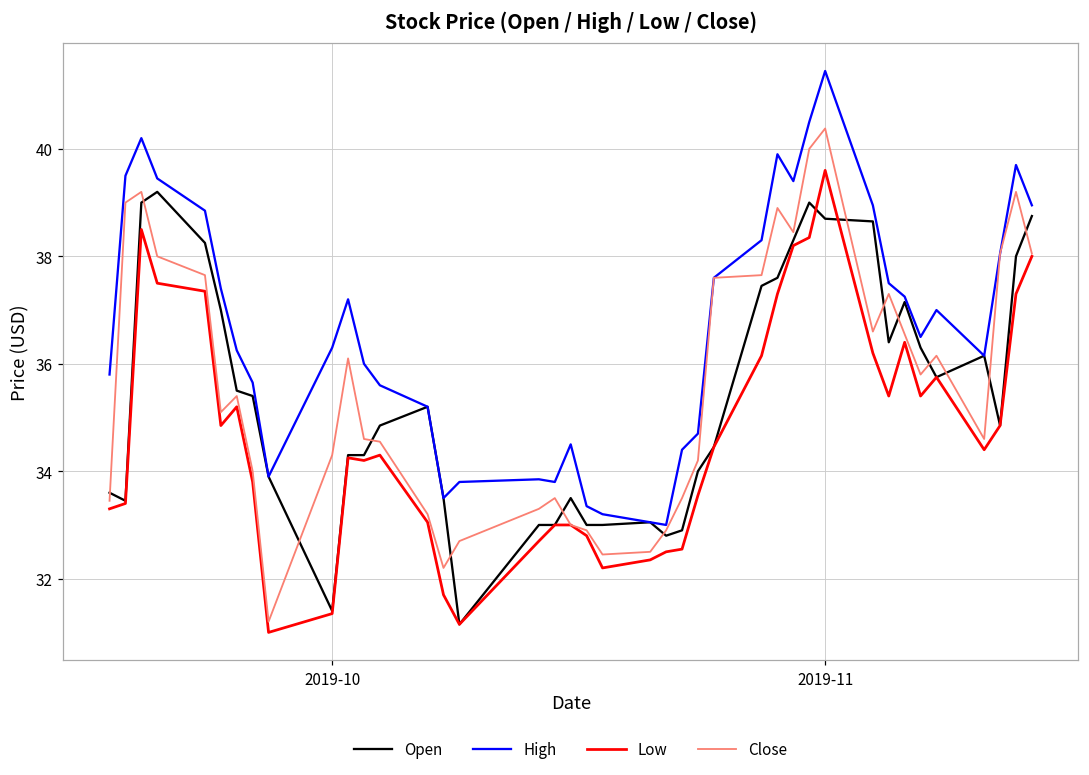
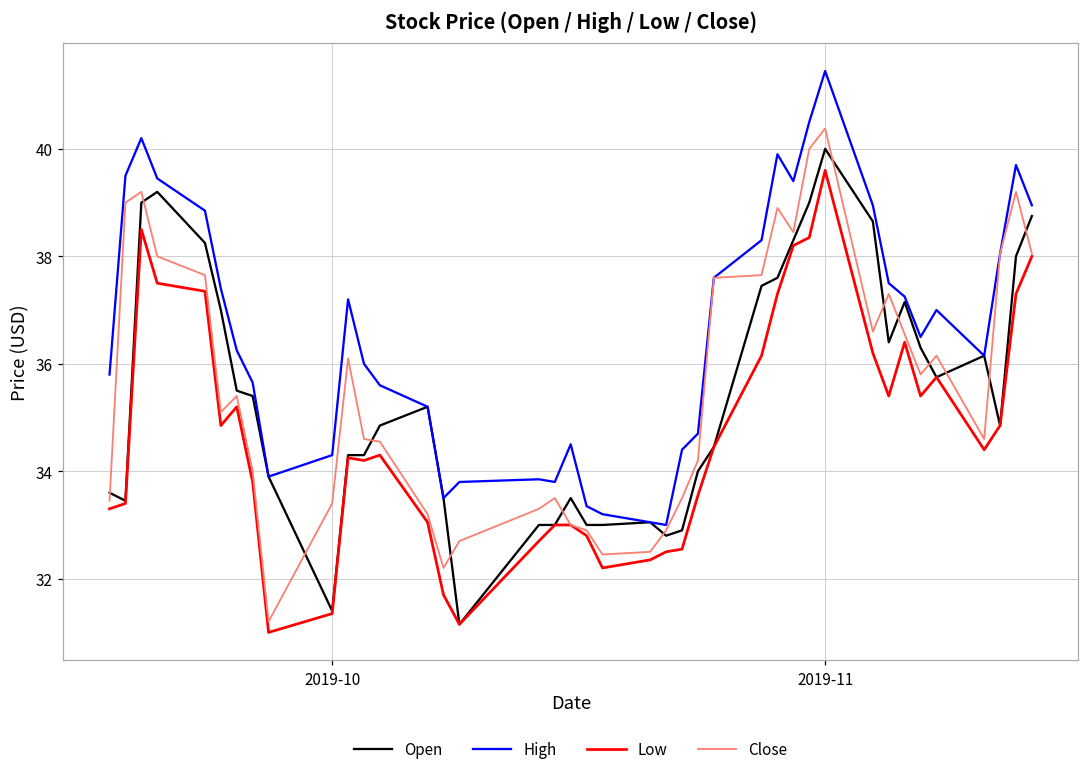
  {
    "Open": {
-     "2019-11": 38.7
+     "2019-11": 40.0
    },
    "High": {
-     "2019-10": 36.3,
+     "2019-10": 34.3,
      "2019-11": 41.5
    },
    "Low": {
      "2019-11": 39.6
    },
    "Close": {
-     "2019-10": 34.3,
+     "2019-10": 33.4,
      "2019-11": 40.4
    }
  }
